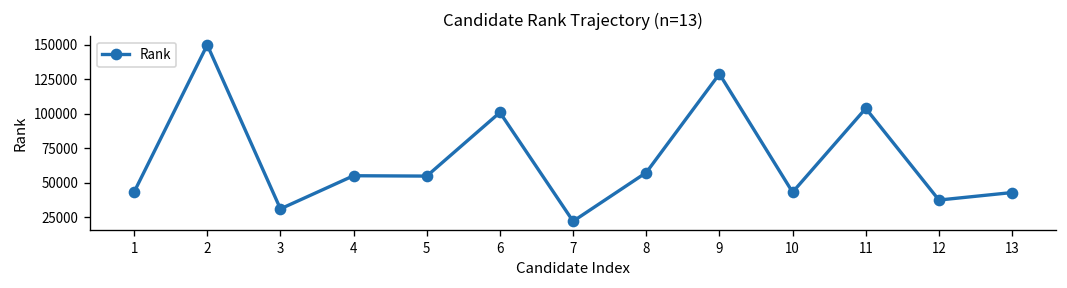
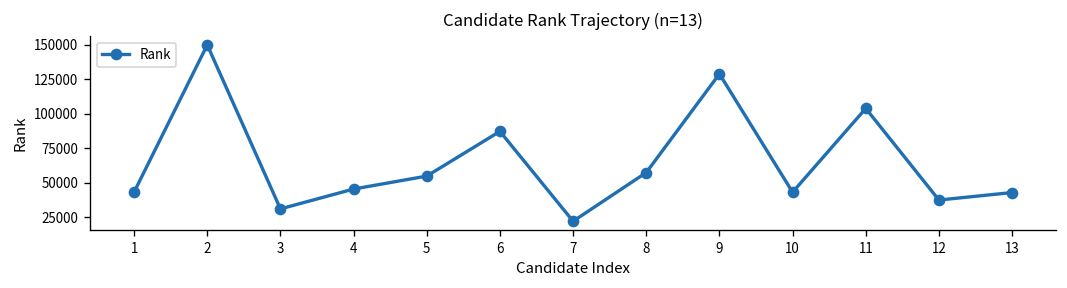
  {
    "1": 43000,
    "2": 150000,
    "3": 31000,
-   "4": 55000,
+   "4": 46000,
    "5": 55000,
-   "6": 101000,
+   "6": 87000,
    "7": 22000,
    "8": 57000,
    "9": 129000,
    "10": 43000,
    "11": 104000,
    "12": 38000,
    "13": 43000
  }
